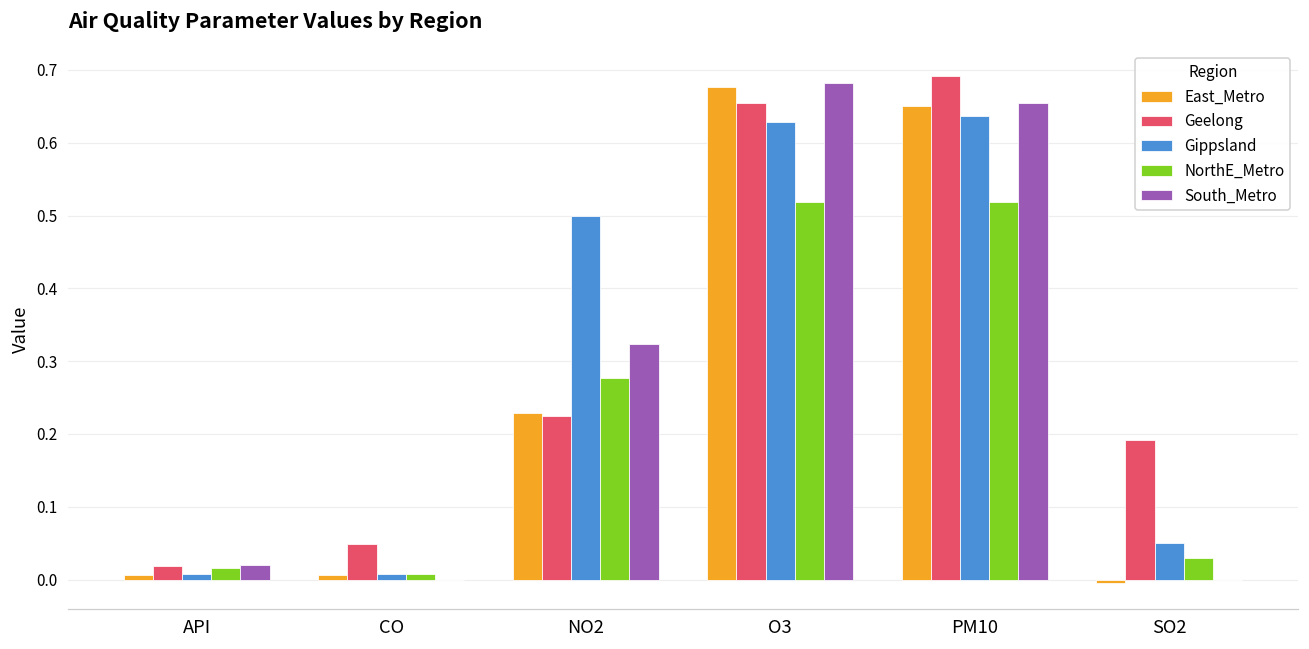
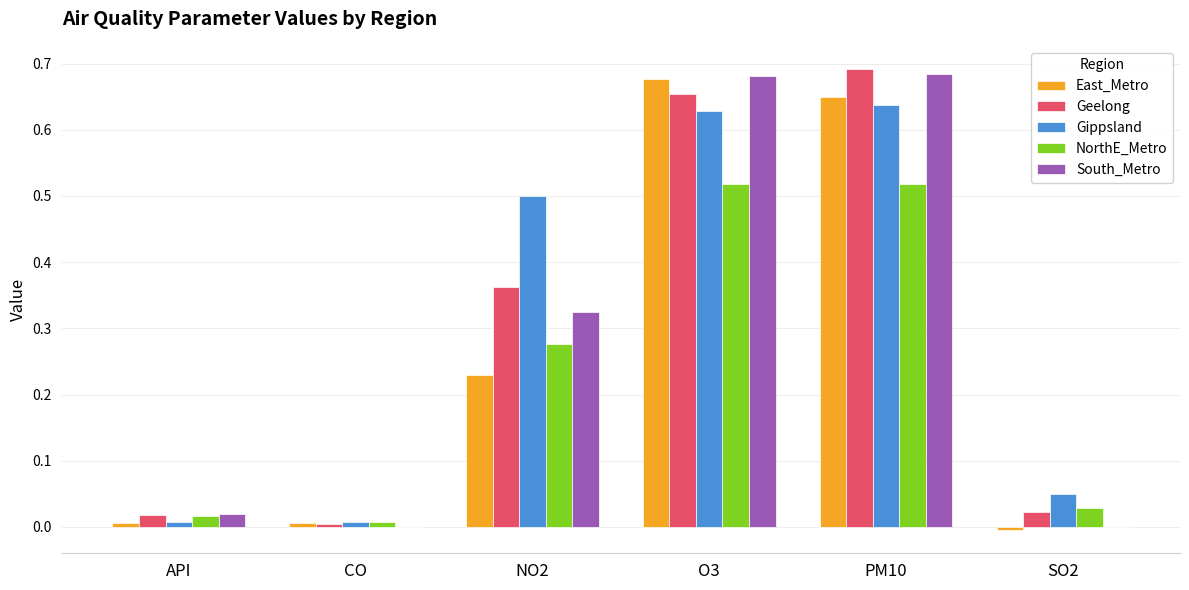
  {
    "East_Metro": {
      "API": 0.01,
      "CO": 0.01,
      "NO2": 0.23,
      "O3": 0.68,
      "PM10": 0.65,
      "SO2": -0.01
    },
    "Geelong": {
      "API": 0.02,
-     "CO": 0.05,
-     "NO2": 0.23,
+     "CO": 0.01,
+     "NO2": 0.36,
      "O3": 0.65,
      "PM10": 0.69,
-     "SO2": 0.19
+     "SO2": 0.02
    },
    "Gippsland": {
      "API": 0.01,
      "CO": 0.01,
      "NO2": 0.50,
      "O3": 0.63,
      "PM10": 0.64,
      "SO2": 0.05
    },
    "NorthE_Metro": {
      "API": 0.02,
      "CO": 0.01,
      "NO2": 0.28,
      "O3": 0.52,
      "PM10": 0.52,
      "SO2": 0.03
    },
    "South_Metro": {
      "API": 0.02,
      "CO": 0.00,
      "NO2": 0.32,
      "O3": 0.68,
-     "PM10": 0.66,
+     "PM10": 0.68,
      "SO2": 0.00
    }
  }
